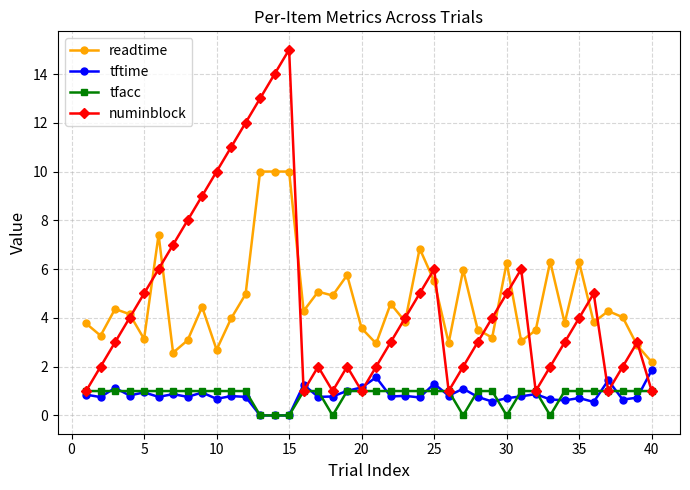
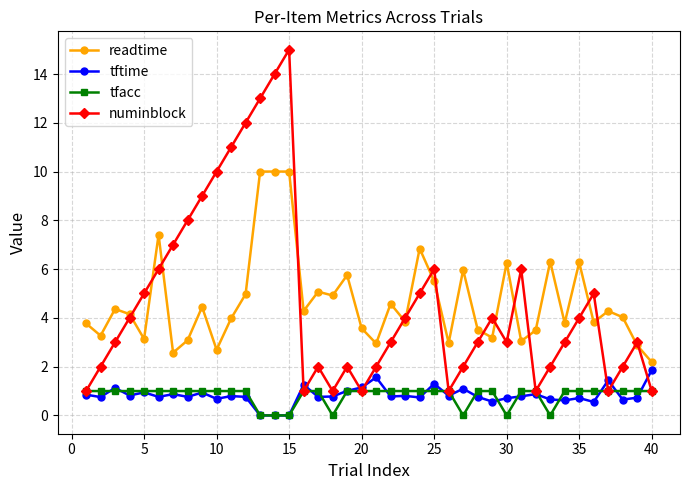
  {
    "readtime": {
      "5": 3.1,
      "10": 2.7,
      "15": 10,
      "20": 3.6,
      "25": 5.5,
      "30": 6.3,
      "35": 6.3,
      "40": 2.2
    },
    "tftime": {
      "10": 0.7,
      "20": 1.1,
      "25": 1.3,
      "30": 0.7,
      "35": 0.7,
      "40": 1.9
    },
    "tfacc": {
      "10": 1,
      "25": 1,
      "30": 0,
      "35": 1
    },
    "numinblock": {
      "5": 5,
      "10": 10,
      "15": 15,
      "25": 6,
-     "30": 5,
+     "30": 3,
      "35": 4
    }
  }
